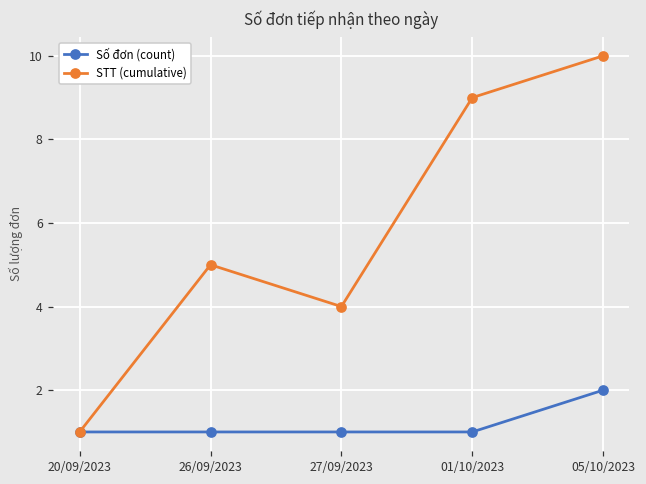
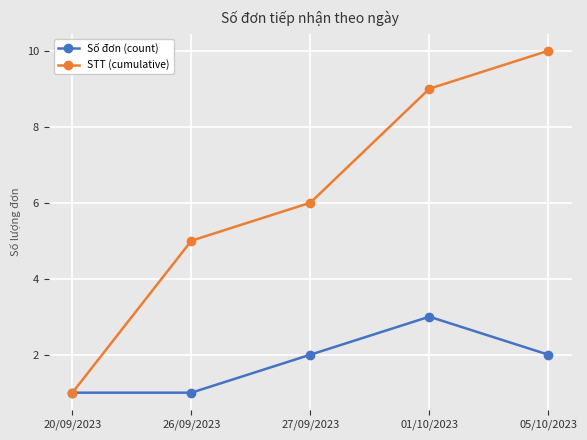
  {
    "Số đơn (count)": {
      "26/09/2023": 1,
-     "27/09/2023": 1,
-     "01/10/2023": 1,
+     "27/09/2023": 2,
+     "01/10/2023": 3,
      "05/10/2023": 2
    },
    "STT (cumulative)": {
      "26/09/2023": 5,
-     "27/09/2023": 4,
+     "27/09/2023": 6,
      "01/10/2023": 9,
      "05/10/2023": 10
    }
  }
